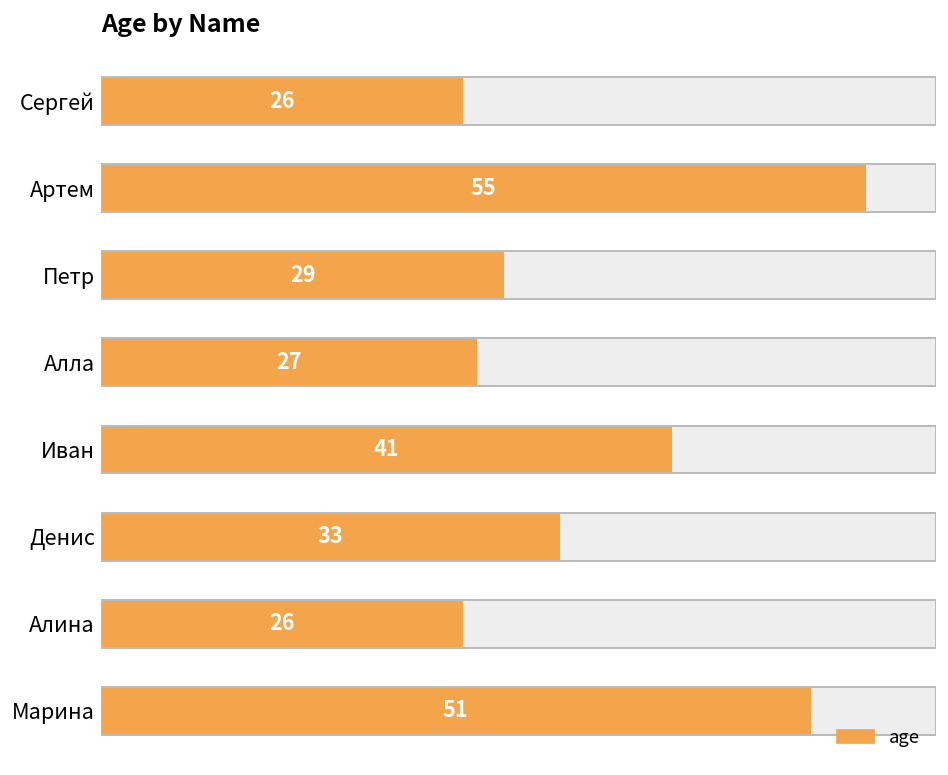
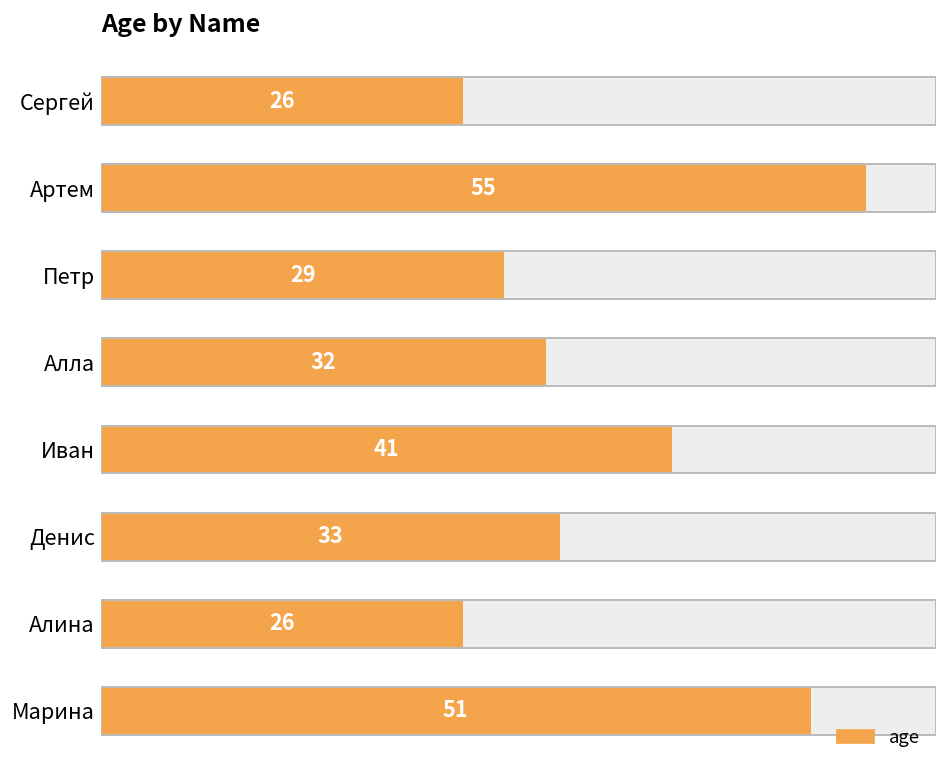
  {
    "age": {
-     "Алла": 27
+     "Алла": 32
    }
  }
